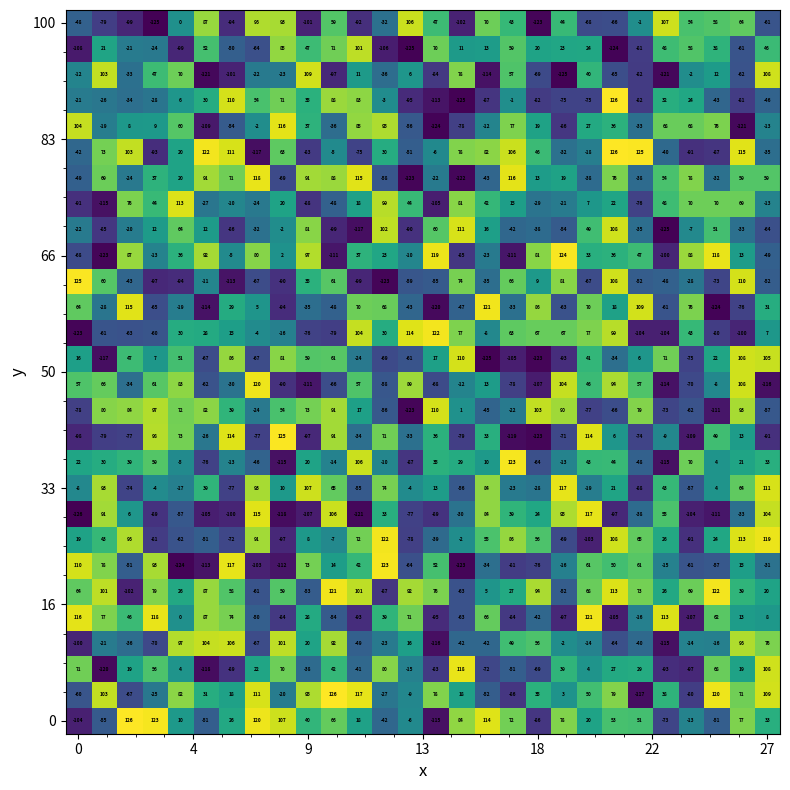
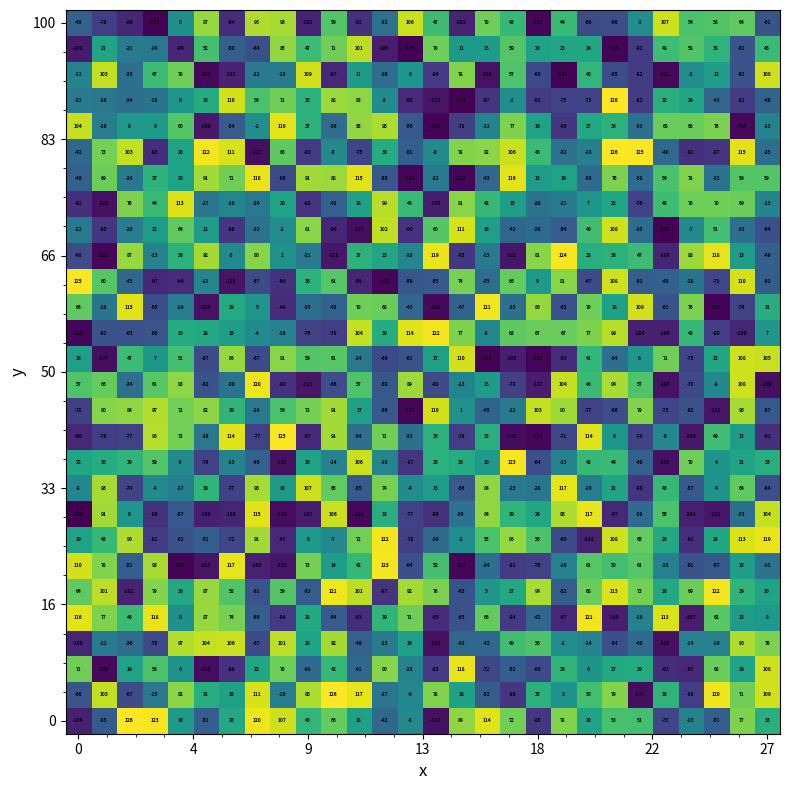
  {
    "100": {
      "0": -48,
      "9": -101,
      "18": -123,
      "27": -61
    },
    "66": {
      "0": -68,
-     "9": 97,
+     "9": -21,
      "18": 81,
      "27": -49
    },
    "33": {
      "0": -8,
      "9": 107,
      "18": -28,
-     "27": 111
+     "27": -64
    },
    "0": {
      "0": -104,
      "9": 40,
      "18": -86,
      "27": 33
    }
  }
